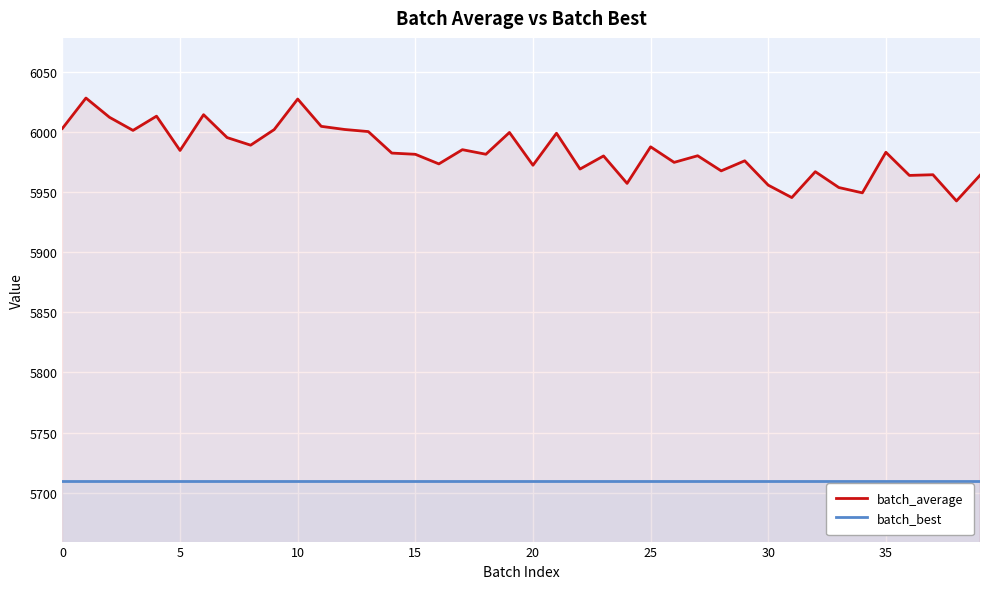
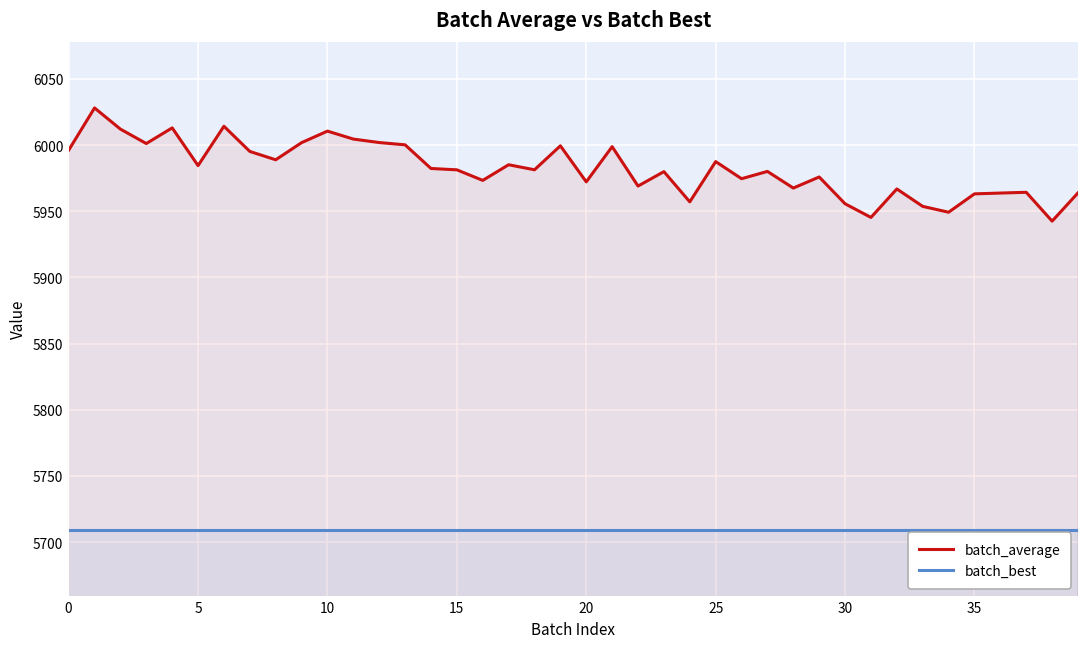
  {
    "batch_average": {
-     "0": 6003,
+     "0": 5996,
      "5": 5985,
-     "10": 6027,
+     "10": 6011,
      "15": 5981,
      "20": 5972,
      "25": 5988,
      "30": 5956,
-     "35": 5983
+     "35": 5963
    },
    "batch_best": {
      "0": 5709,
      "5": 5709,
      "10": 5709,
      "15": 5709,
      "20": 5709,
      "25": 5709,
      "30": 5709,
      "35": 5709
    }
  }
